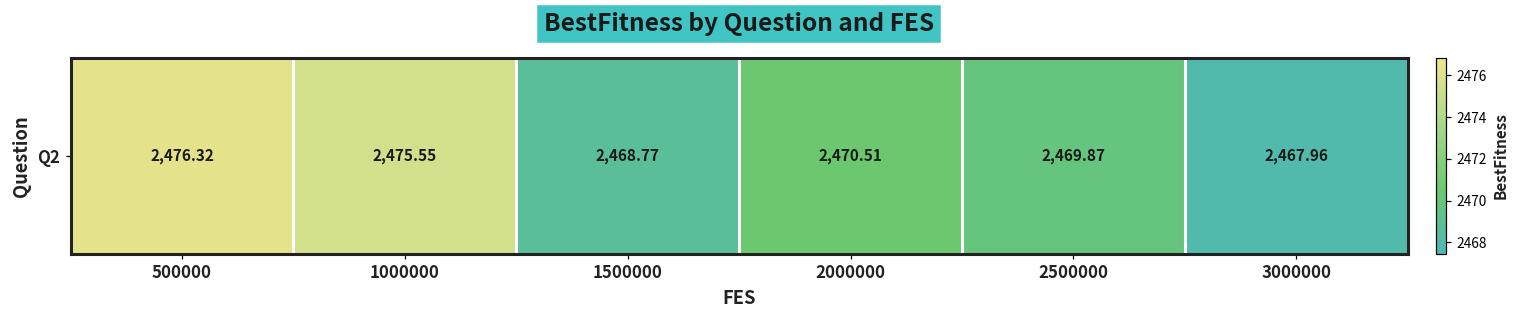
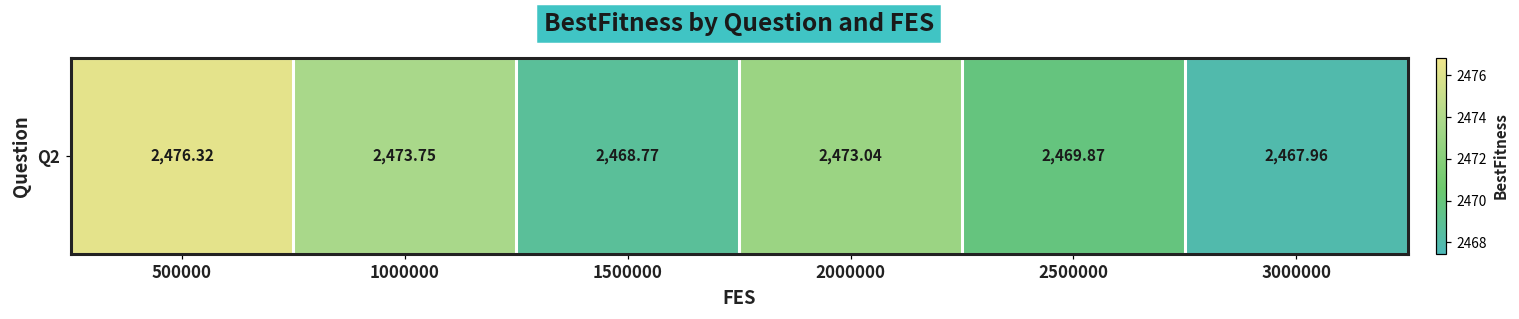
  {
    "Q2": {
      "500000": "2,476.32",
-     "1000000": "2,475.55",
+     "1000000": "2,473.75",
      "1500000": "2,468.77",
-     "2000000": "2,470.51",
+     "2000000": "2,473.04",
      "2500000": "2,469.87",
      "3000000": "2,467.96"
    }
  }
